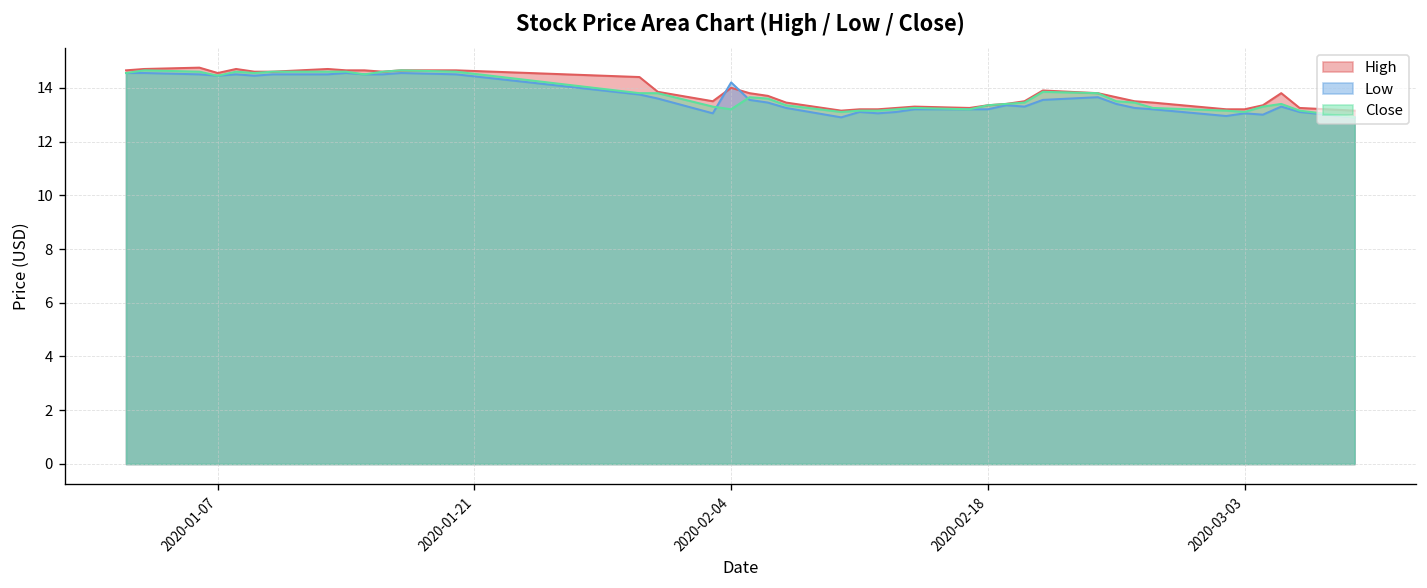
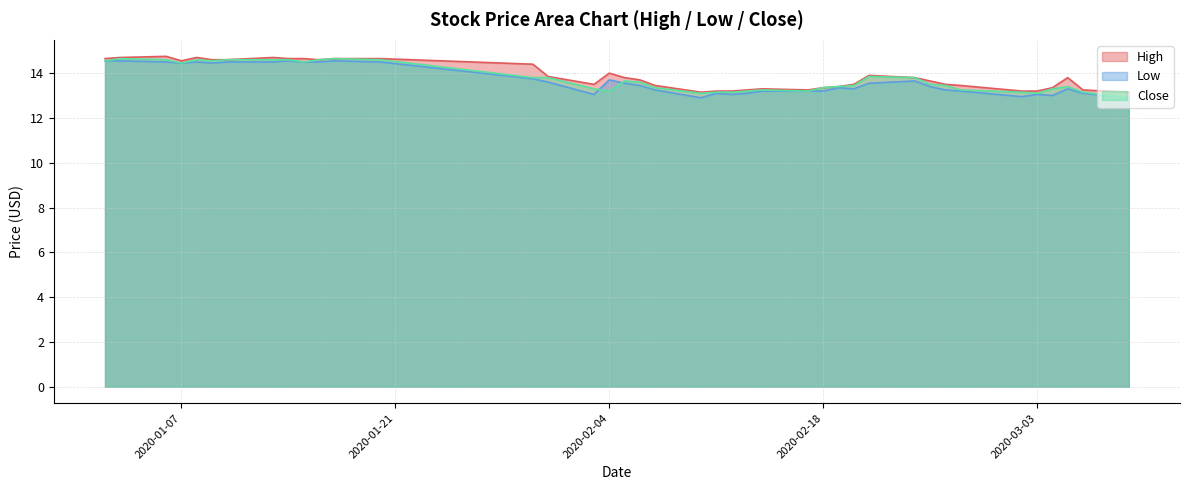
  {
    "High": {
      "2020-02-04": 14.0
    },
    "Low": {
-     "2020-02-04": 14.2,
+     "2020-02-04": 13.7,
      "2020-02-18": 13.2
    },
    "Close": {
      "2020-02-04": 13.2
    }
  }
